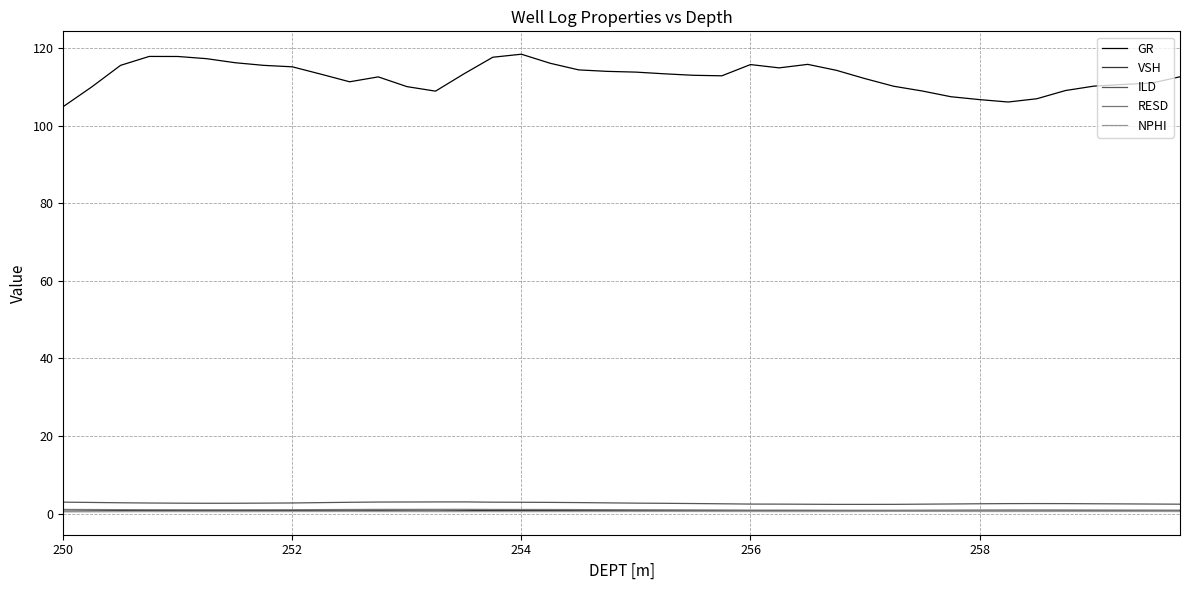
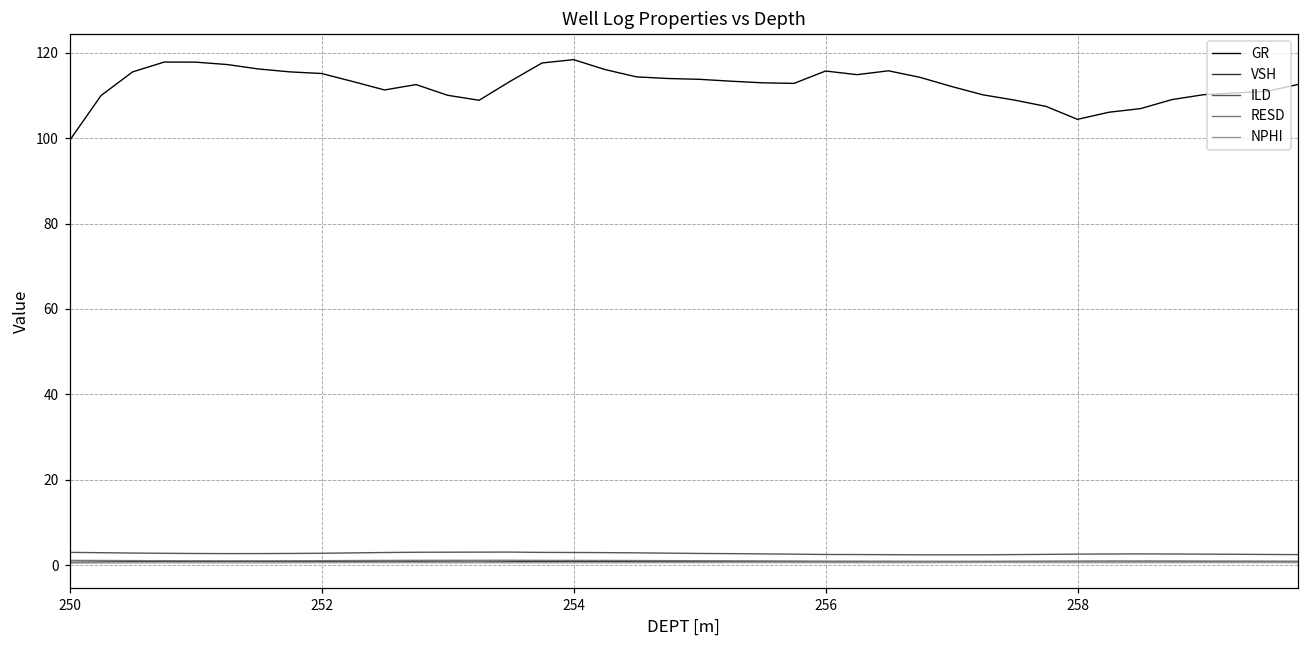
  {
    "GR": {
-     "250": 105,
+     "250": 99,
      "252": 115,
      "254": 118,
      "256": 116,
-     "258": 107
+     "258": 104
    }
  }
